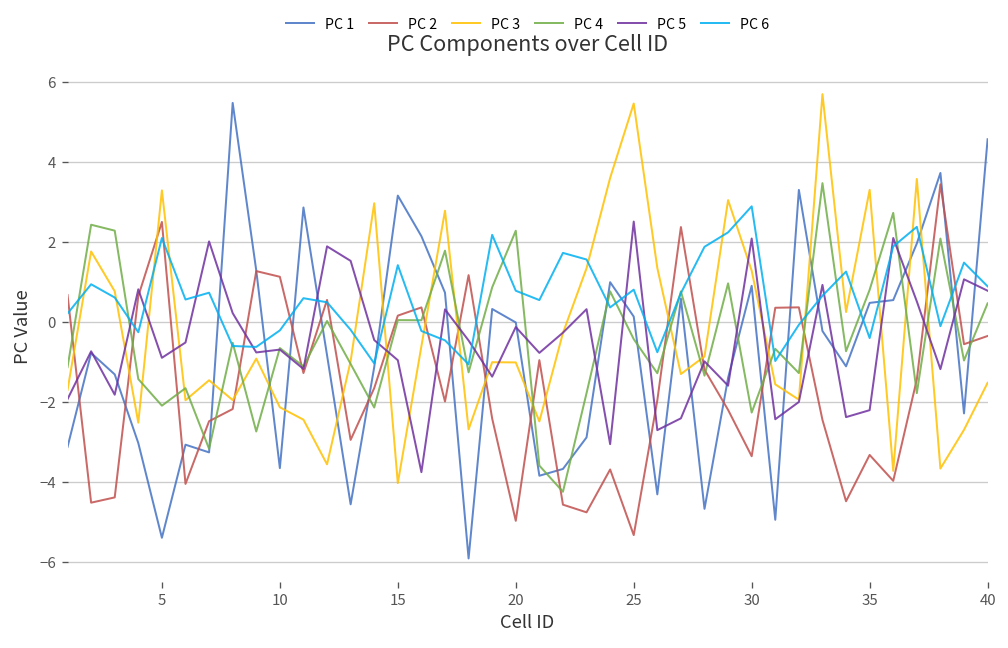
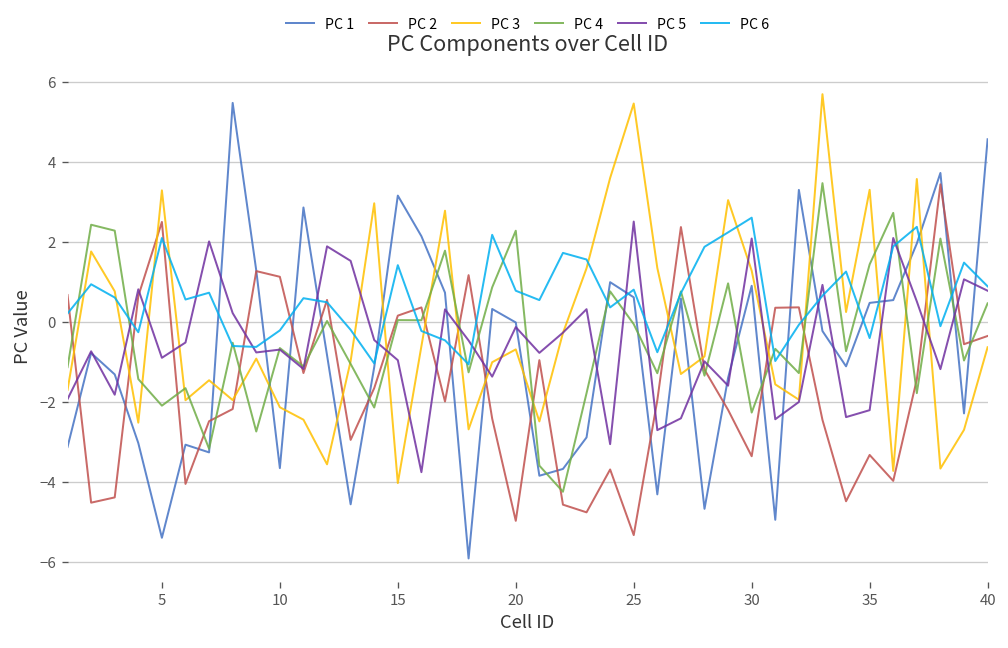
  {
    "PC 1": {
      "5": -5.4,
      "10": -3.6,
      "15": 3.2,
      "20": 0.0,
-     "25": 0.1,
+     "25": 0.6,
      "30": 0.9,
      "35": 0.5,
      "40": 4.6
    },
    "PC 2": {
      "5": 2.5,
      "10": 1.1,
      "15": 0.2,
      "20": -5.0,
      "25": -5.3,
      "30": -3.3,
      "35": -3.3,
      "40": -0.3
    },
    "PC 3": {
      "5": 3.3,
      "10": -2.1,
      "15": -4.0,
-     "20": -1.0,
+     "20": -0.7,
      "25": 5.5,
      "30": 1.3,
      "35": 3.3,
-     "40": -1.5
+     "40": -0.6
    },
    "PC 4": {
      "5": -2.1,
      "15": 0.1,
      "20": 2.3,
-     "25": -0.4,
+     "25": 0.0,
      "30": -2.3,
-     "35": 0.8,
+     "35": 1.4,
      "40": 0.5
    },
    "PC 5": {
      "5": -0.9,
      "15": -0.9,
      "20": -0.1,
      "25": 2.5,
      "30": 2.1,
      "35": -2.2,
      "40": 0.8
    },
    "PC 6": {
      "5": 2.1,
      "10": -0.2,
      "15": 1.4,
      "20": 0.8,
      "25": 0.8,
-     "30": 2.9,
+     "30": 2.6,
      "35": -0.4,
      "40": 0.9
    }
  }
